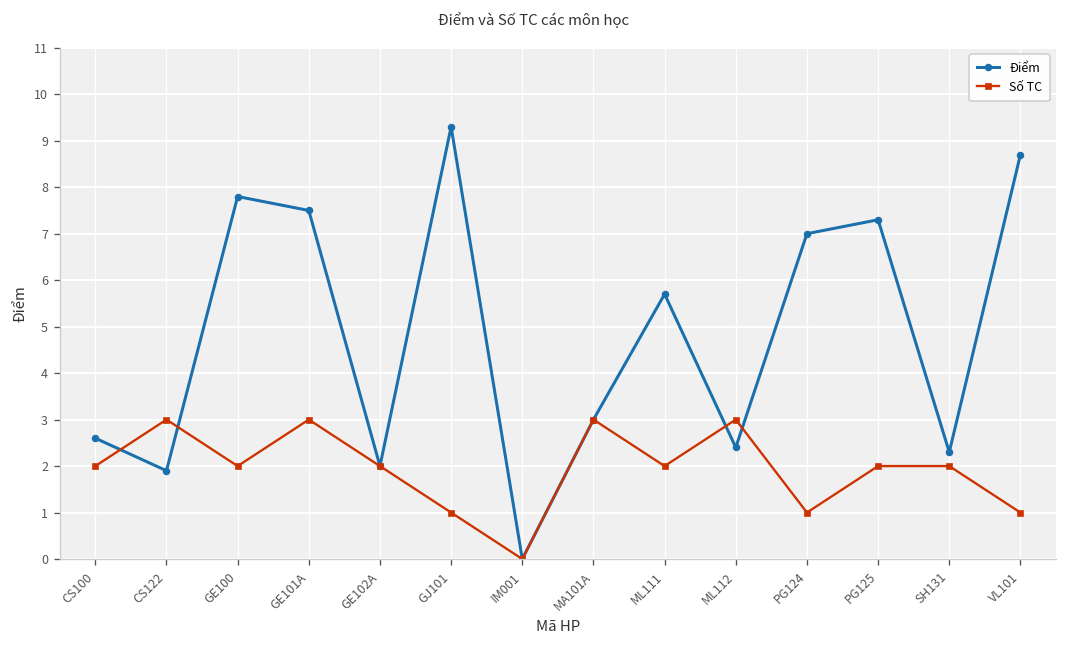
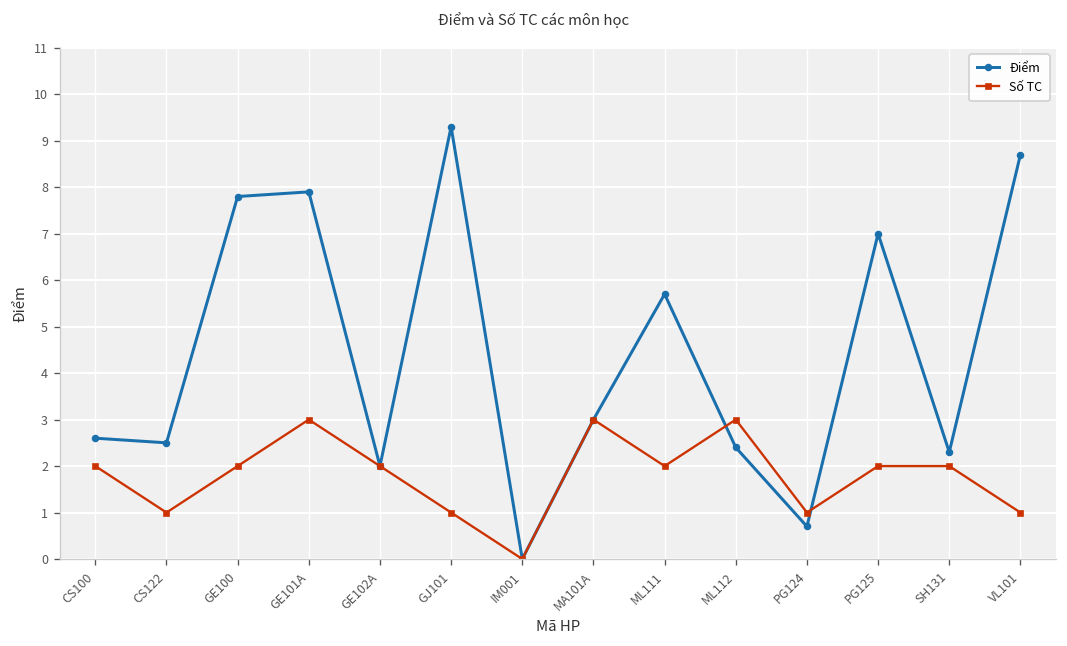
  {
    "Điểm": {
      "CS100": 2.6,
-     "CS122": 1.9,
+     "CS122": 2.5,
      "GE100": 7.8,
-     "GE101A": 7.5,
+     "GE101A": 7.9,
      "GJ101": 9.3,
      "ML111": 5.7,
      "ML112": 2.4,
-     "PG124": 7.0,
-     "PG125": 7.3,
+     "PG124": 0.7,
+     "PG125": 7.0,
      "SH131": 2.3,
      "VL101": 8.7
    },
    "Số TC": {
      "CS100": 2,
-     "CS122": 3,
+     "CS122": 1,
      "GE100": 2,
      "GE101A": 3,
      "GJ101": 1,
      "ML111": 2,
      "ML112": 3,
      "PG124": 1,
      "PG125": 2,
      "SH131": 2,
      "VL101": 1
    }
  }
